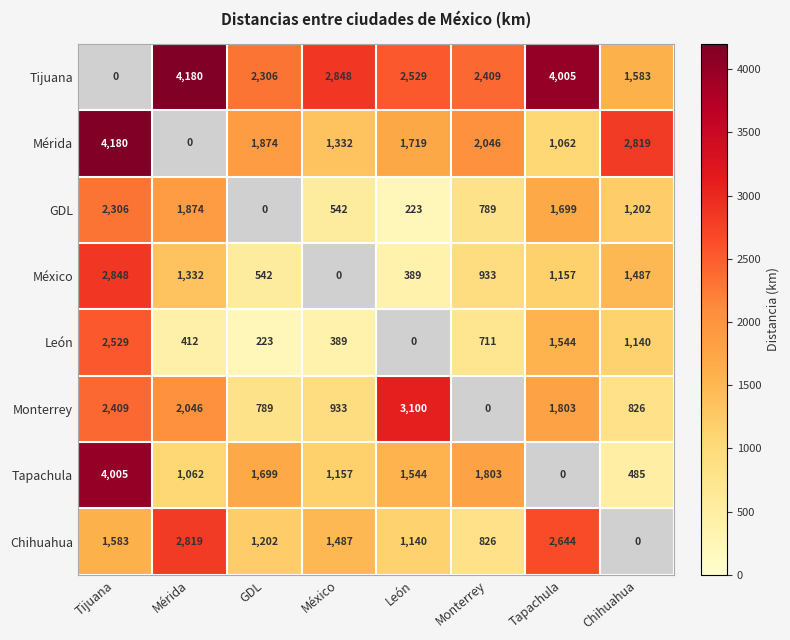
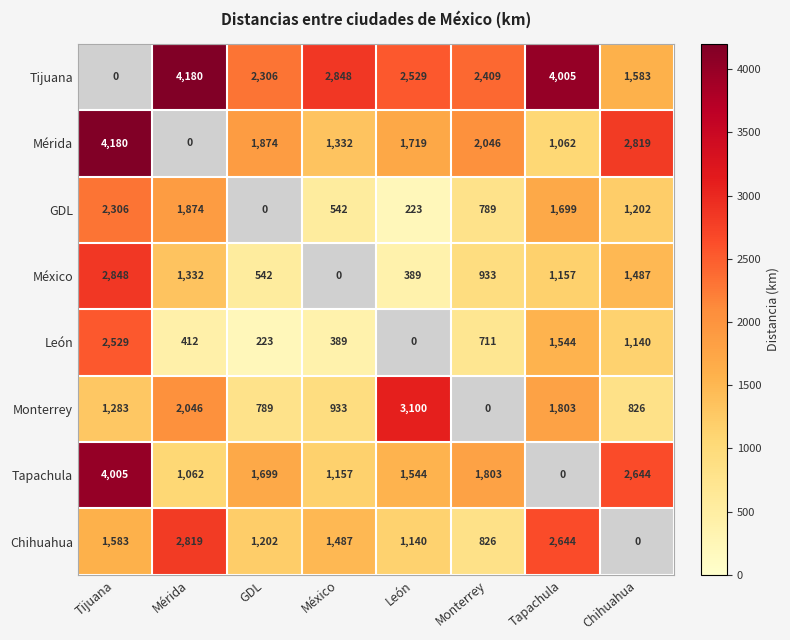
  {
    "Tijuana": {
      "Mérida": "4,180",
      "GDL": "2,306",
      "México": "2,848",
      "León": "2,529",
      "Monterrey": "2,409",
      "Tapachula": "4,005",
      "Chihuahua": "1,583"
    },
    "Mérida": {
      "Tijuana": "4,180",
      "GDL": "1,874",
      "México": "1,332",
      "León": "1,719",
      "Monterrey": "2,046",
      "Tapachula": "1,062",
      "Chihuahua": "2,819"
    },
    "GDL": {
      "Tijuana": "2,306",
      "Mérida": "1,874",
      "México": "542",
      "León": "223",
      "Monterrey": "789",
      "Tapachula": "1,699",
      "Chihuahua": "1,202"
    },
    "México": {
      "Tijuana": "2,848",
      "Mérida": "1,332",
      "GDL": "542",
      "León": "389",
      "Monterrey": "933",
      "Tapachula": "1,157",
      "Chihuahua": "1,487"
    },
    "León": {
      "Tijuana": "2,529",
      "Mérida": "412",
      "GDL": "223",
      "México": "389",
      "Monterrey": "711",
      "Tapachula": "1,544",
      "Chihuahua": "1,140"
    },
    "Monterrey": {
-     "Tijuana": "2,409",
+     "Tijuana": "1,283",
      "Mérida": "2,046",
      "GDL": "789",
      "México": "933",
      "León": "3,100",
      "Tapachula": "1,803",
      "Chihuahua": "826"
    },
    "Tapachula": {
      "Tijuana": "4,005",
      "Mérida": "1,062",
      "GDL": "1,699",
      "México": "1,157",
      "León": "1,544",
      "Monterrey": "1,803",
-     "Chihuahua": "485"
+     "Chihuahua": "2,644"
    },
    "Chihuahua": {
      "Tijuana": "1,583",
      "Mérida": "2,819",
      "GDL": "1,202",
      "México": "1,487",
      "León": "1,140",
      "Monterrey": "826",
      "Tapachula": "2,644"
    }
  }
